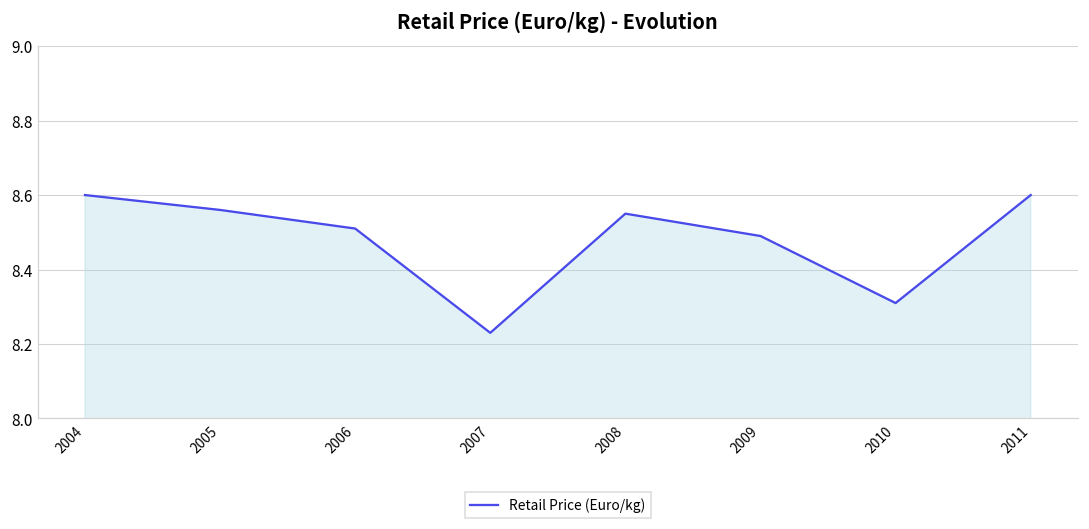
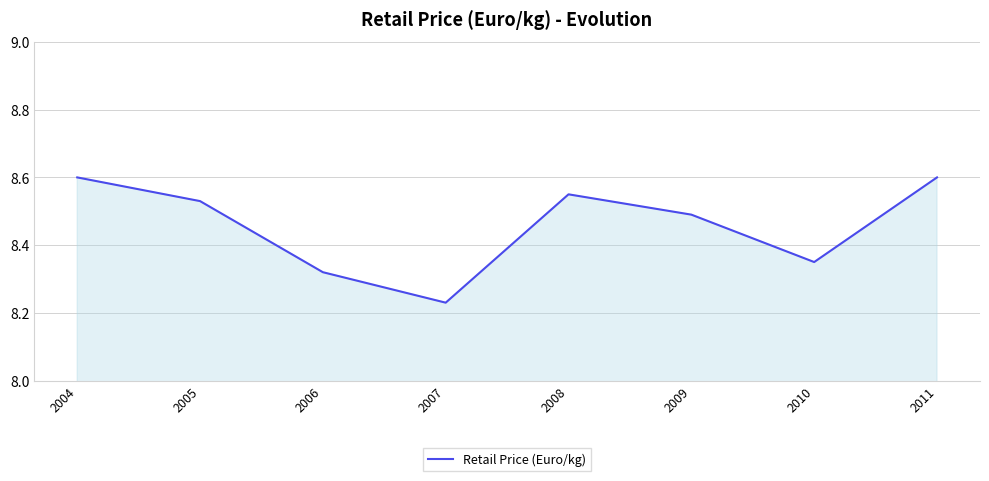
  {
    "2004": 8.60,
-   "2005": 8.56,
-   "2006": 8.51,
+   "2005": 8.53,
+   "2006": 8.32,
    "2007": 8.23,
    "2008": 8.55,
    "2009": 8.49,
-   "2010": 8.31,
+   "2010": 8.35,
    "2011": 8.60
  }
